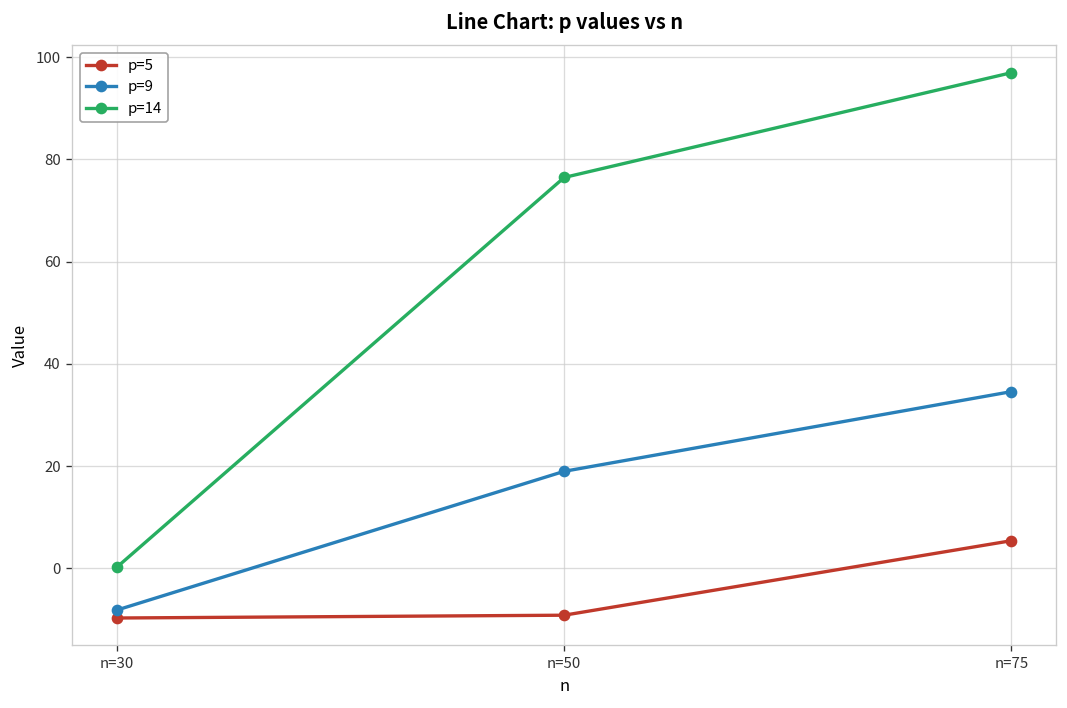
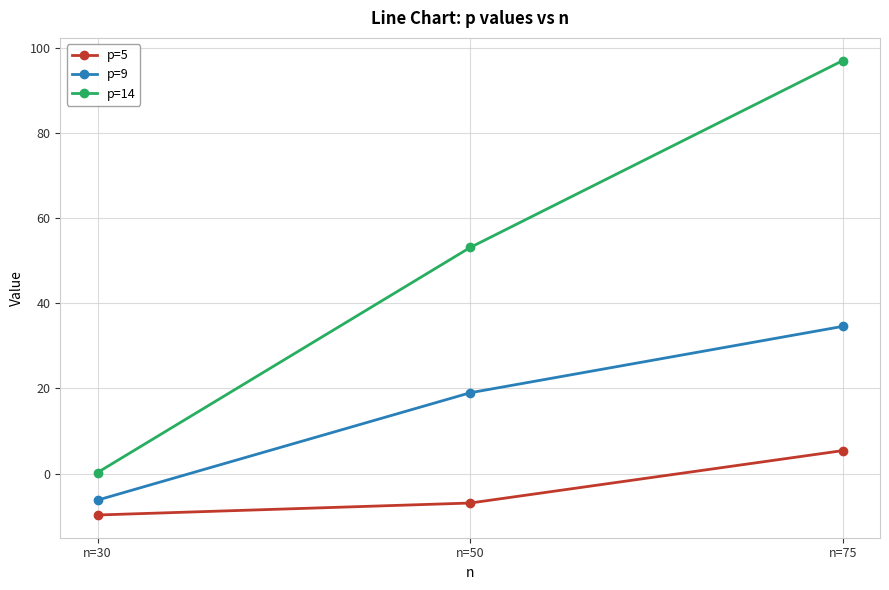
  {
    "p=5": {
      "n=30": -10,
-     "n=50": -9,
+     "n=50": -7,
      "n=75": 5
    },
    "p=9": {
-     "n=30": -8,
+     "n=30": -6,
      "n=50": 19,
      "n=75": 35
    },
    "p=14": {
      "n=30": 0,
-     "n=50": 76,
+     "n=50": 53,
      "n=75": 97
    }
  }
